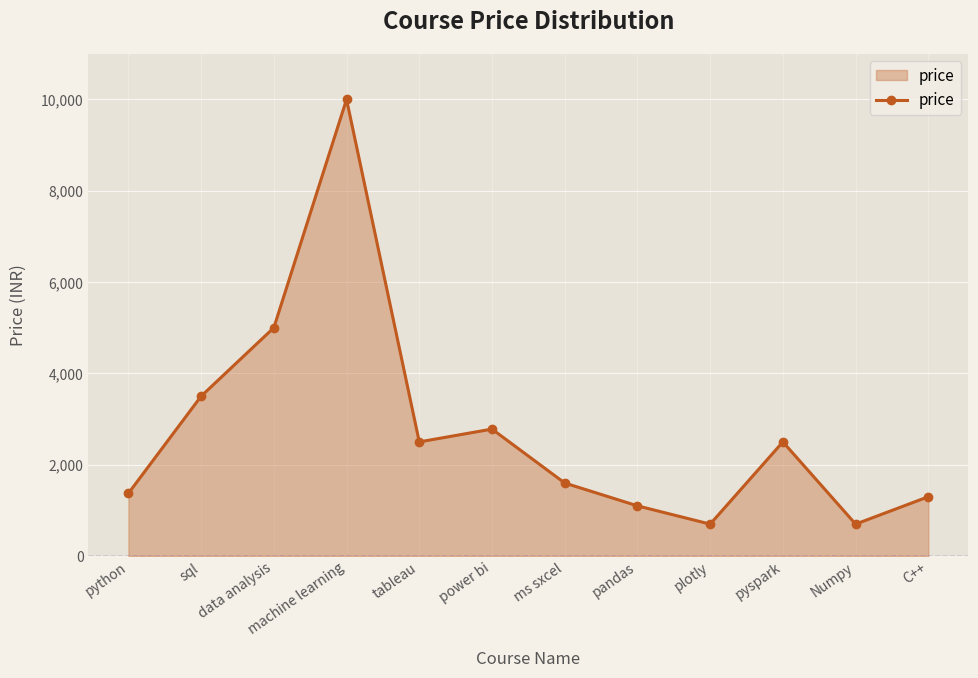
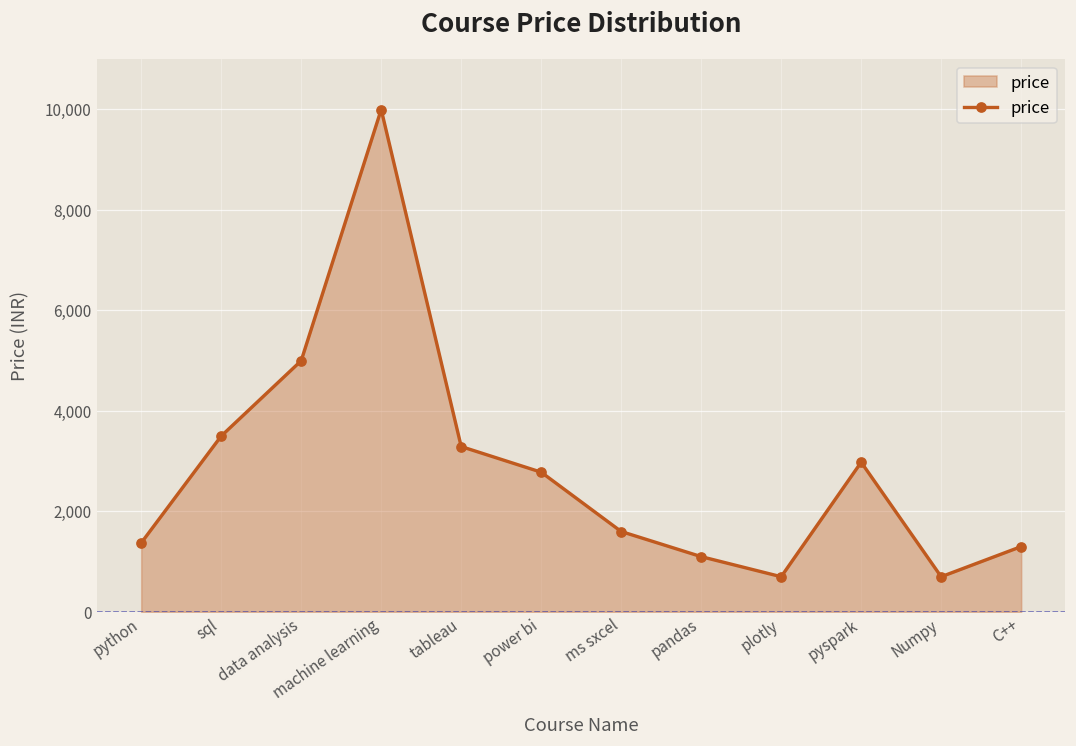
  {
    "python": "1,400",
    "sql": "3,500",
    "data analysis": "5,000",
    "machine learning": "10,000",
-   "tableau": "2,500",
+   "tableau": "3,300",
    "power bi": "2,800",
    "ms sxcel": "1,600",
    "pandas": "1,100",
    "plotly": "700",
-   "pyspark": "2,500",
+   "pyspark": "3,000",
    "Numpy": "700",
    "C++": "1,300"
  }
